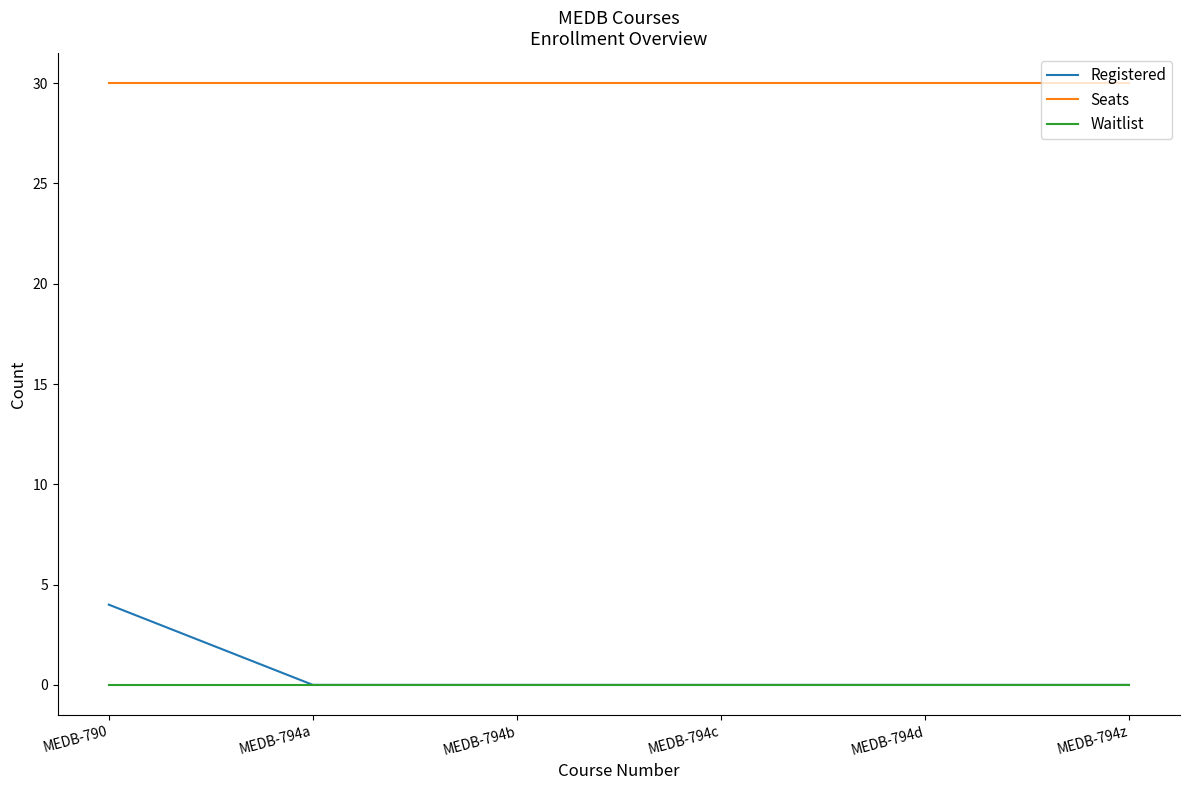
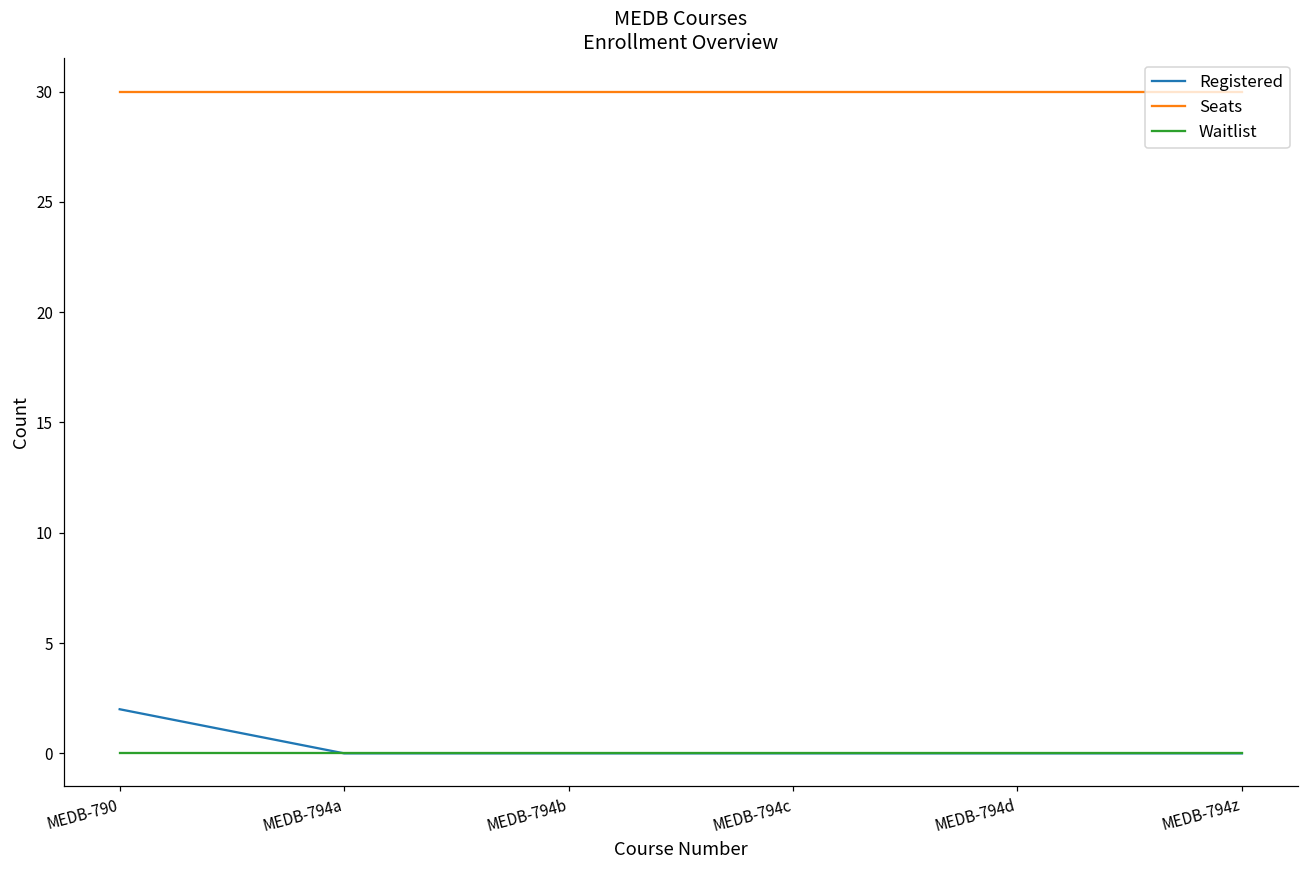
  {
    "Registered": {
-     "MEDB-790": 4
+     "MEDB-790": 2
    },
    "Seats": {
      "MEDB-790": 30,
      "MEDB-794a": 30,
      "MEDB-794b": 30,
      "MEDB-794c": 30,
      "MEDB-794d": 30
    },
    "Waitlist": {
      "MEDB-790": 0
    }
  }
